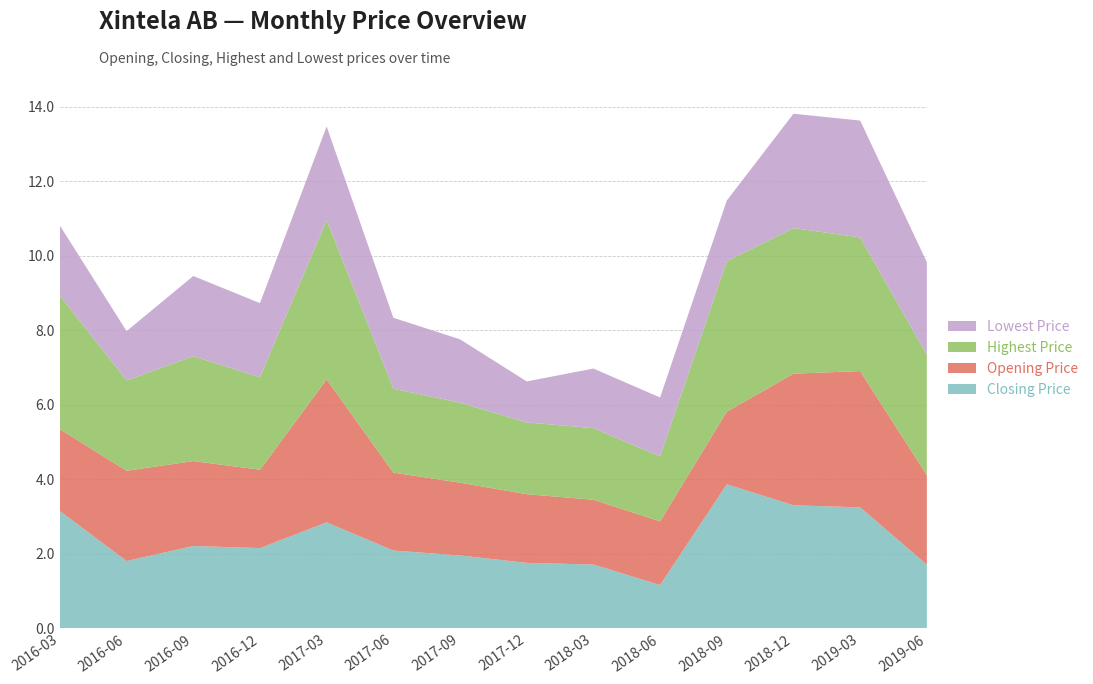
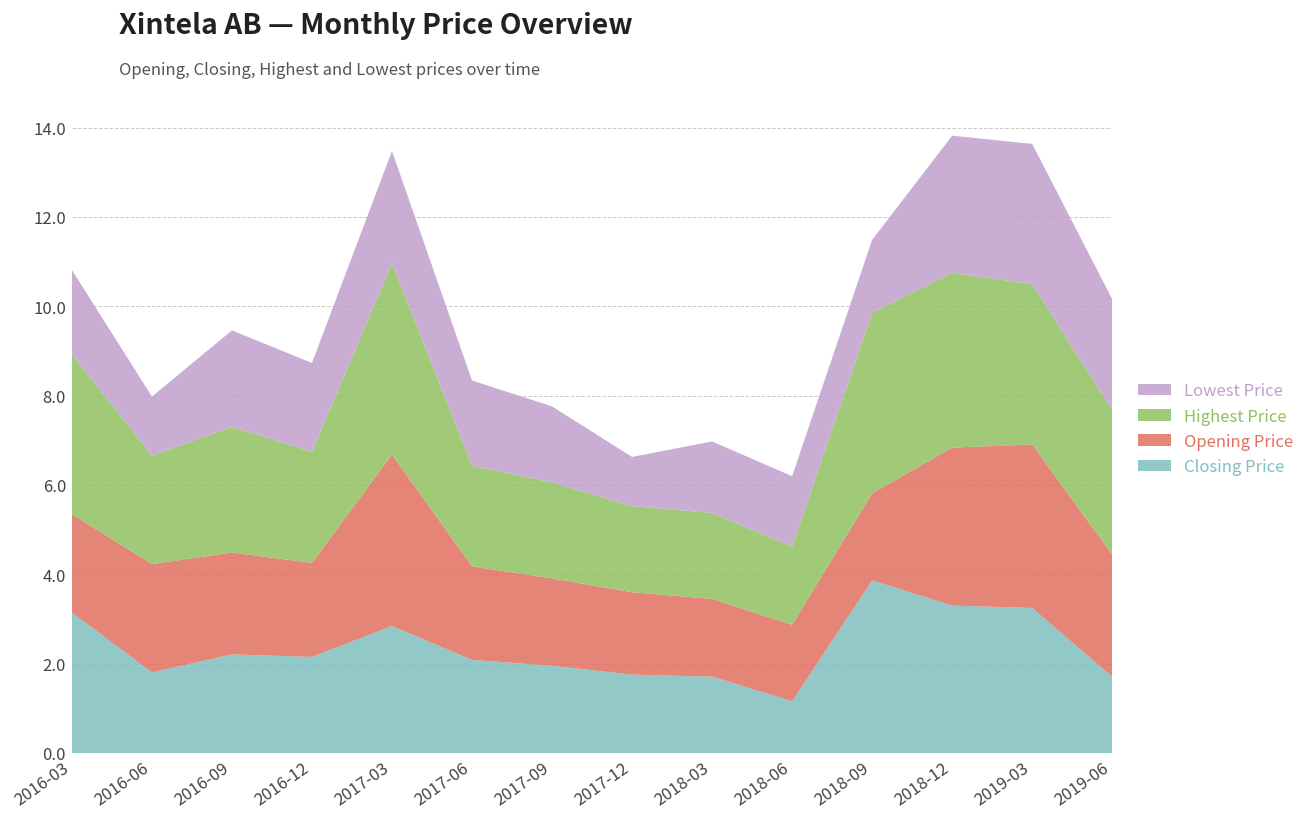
  {
    "Closing Price": {
      "2016-03": 3.1,
      "2016-06": 1.8,
      "2016-09": 2.2,
      "2016-12": 2.2,
      "2017-03": 2.8,
      "2017-06": 2.1,
      "2017-09": 2.0,
      "2017-12": 1.8,
      "2018-03": 1.7,
      "2018-06": 1.2,
      "2018-09": 3.9,
      "2018-12": 3.3,
      "2019-03": 3.2,
      "2019-06": 1.7
    },
    "Opening Price": {
      "2016-03": 2.2,
      "2016-06": 2.4,
      "2016-09": 2.3,
      "2016-12": 2.1,
      "2017-03": 3.8,
      "2017-06": 2.1,
      "2017-09": 2.0,
      "2017-12": 1.8,
      "2018-03": 1.7,
      "2018-06": 1.7,
      "2018-09": 1.9,
      "2018-12": 3.5,
      "2019-03": 3.7,
-     "2019-06": 2.4
+     "2019-06": 2.7
    },
    "Highest Price": {
      "2016-03": 3.6,
      "2016-06": 2.4,
      "2016-09": 2.8,
      "2016-12": 2.5,
      "2017-03": 4.3,
      "2017-06": 2.3,
      "2017-09": 2.1,
      "2017-12": 1.9,
      "2018-03": 1.9,
      "2018-06": 1.7,
      "2018-09": 4.0,
      "2018-12": 3.9,
      "2019-03": 3.6,
      "2019-06": 3.2
    },
    "Lowest Price": {
      "2016-03": 1.9,
      "2016-06": 1.3,
      "2016-09": 2.2,
      "2016-12": 2.0,
      "2017-03": 2.5,
      "2017-06": 1.9,
      "2017-09": 1.7,
      "2017-12": 1.1,
      "2018-03": 1.6,
      "2018-06": 1.6,
      "2018-09": 1.6,
      "2018-12": 3.1,
      "2019-03": 3.1,
      "2019-06": 2.5
    }
  }
